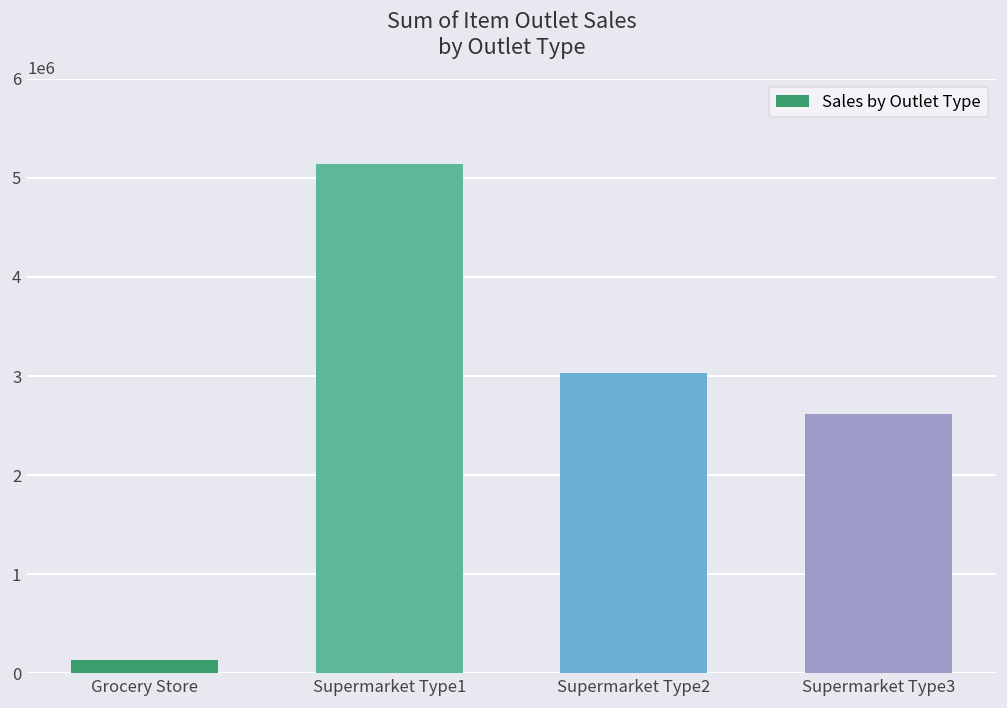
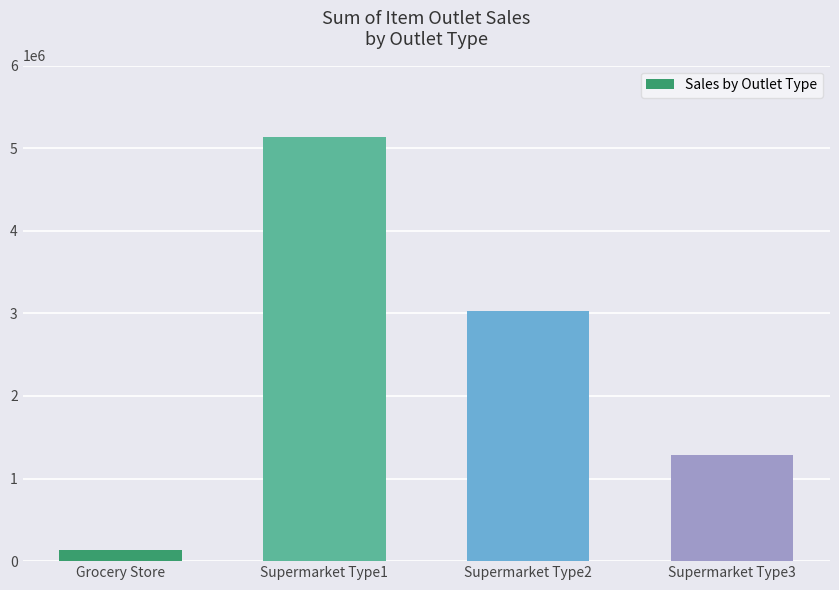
  {
    "Grocery Store": 100000,
    "Supermarket Type1": 5100000,
    "Supermarket Type2": 3000000,
-   "Supermarket Type3": 2600000
+   "Supermarket Type3": 1300000
  }
